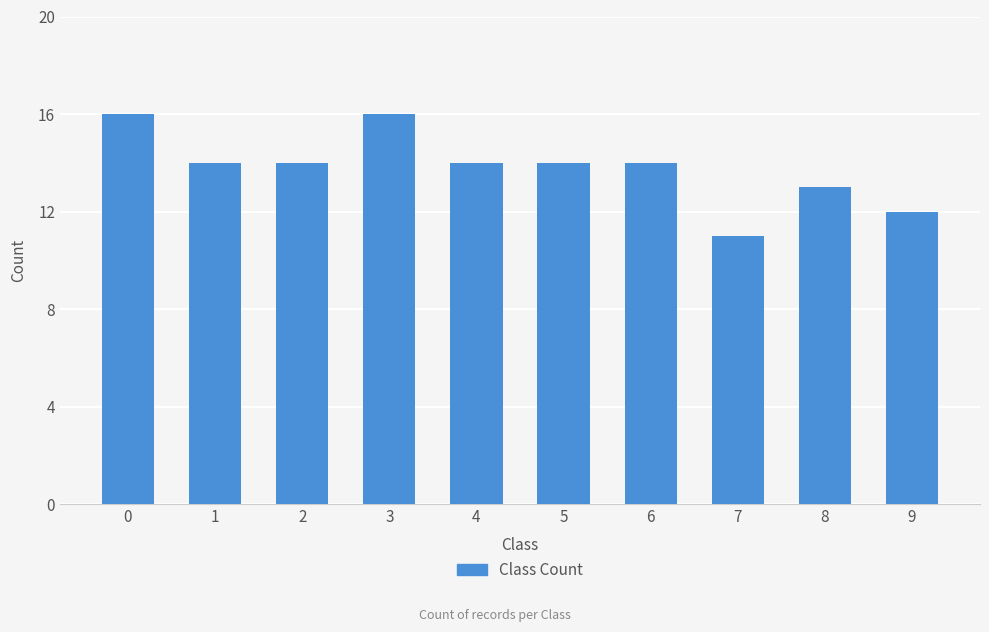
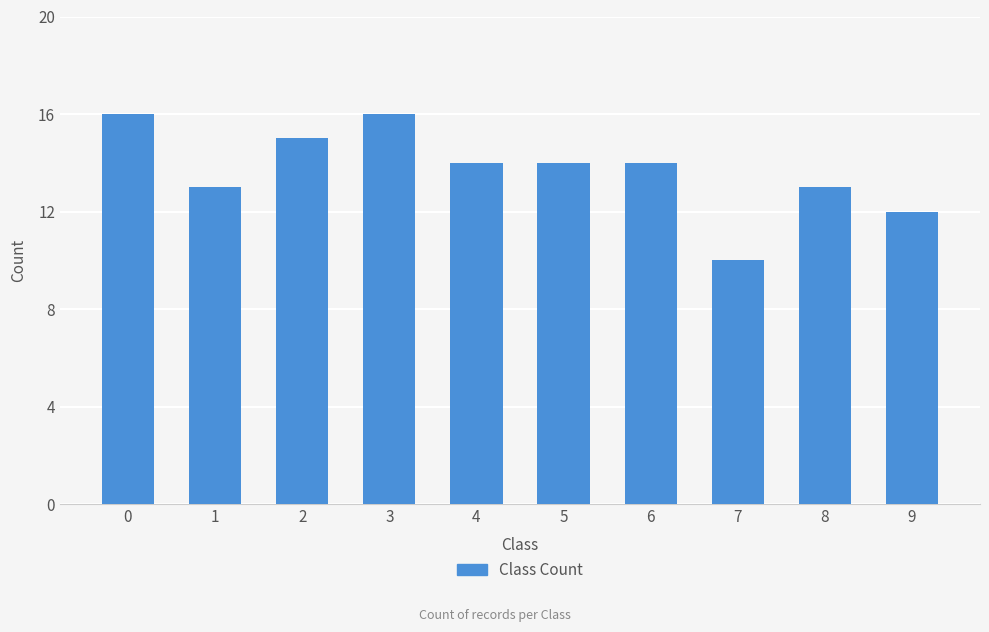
  {
    "0": 16,
-   "1": 14,
-   "2": 14,
+   "1": 13,
+   "2": 15,
    "3": 16,
    "4": 14,
    "5": 14,
    "6": 14,
-   "7": 11,
+   "7": 10,
    "8": 13,
    "9": 12
  }
